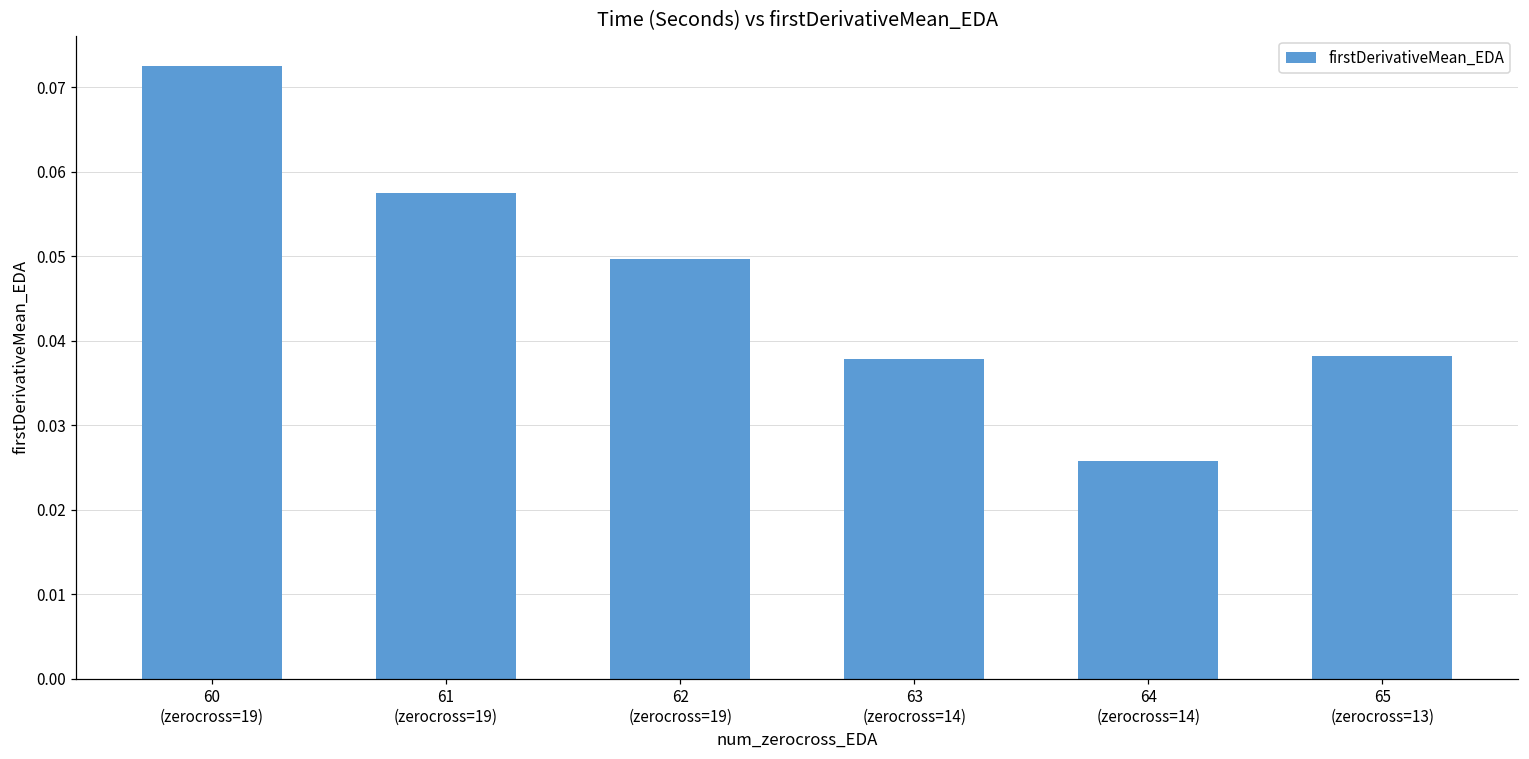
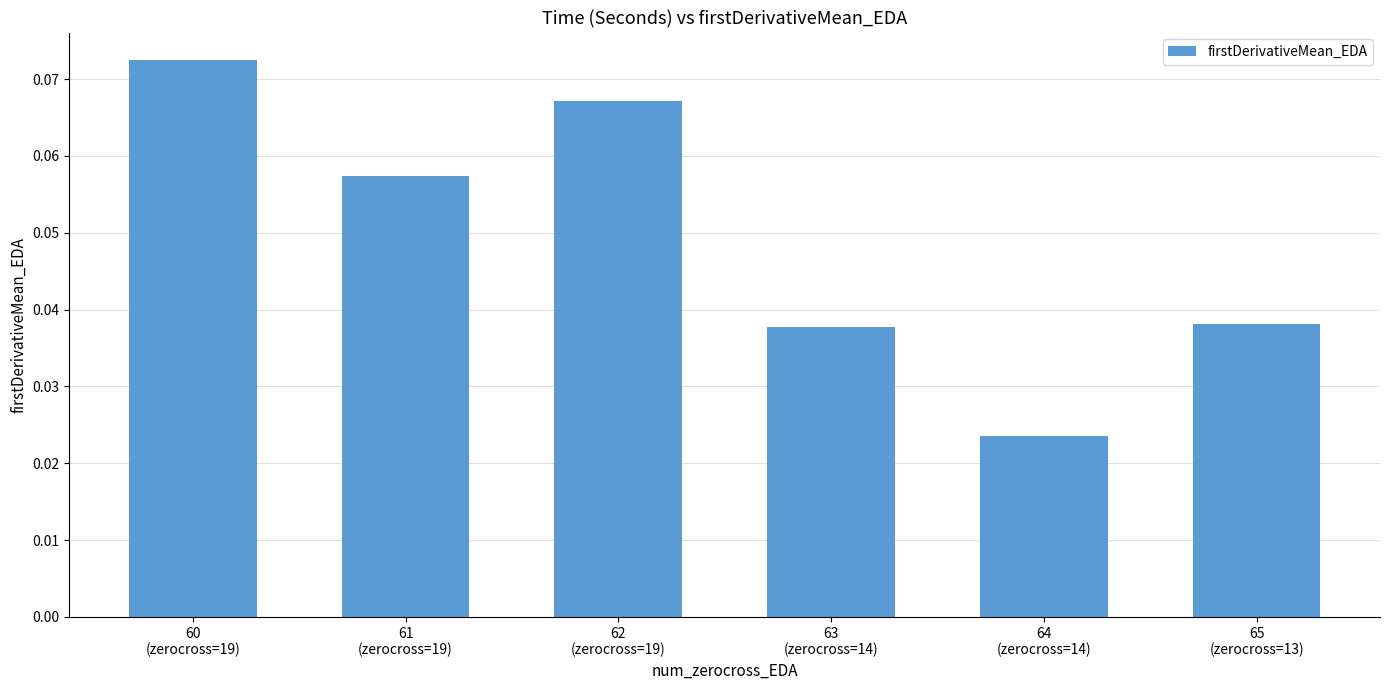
  {
    "60 (zerocross=19)": 0.072,
    "61 (zerocross=19)": 0.057,
-   "62 (zerocross=19)": 0.050,
+   "62 (zerocross=19)": 0.067,
    "63 (zerocross=14)": 0.038,
-   "64 (zerocross=14)": 0.026,
+   "64 (zerocross=14)": 0.024,
    "65 (zerocross=13)": 0.038
  }
